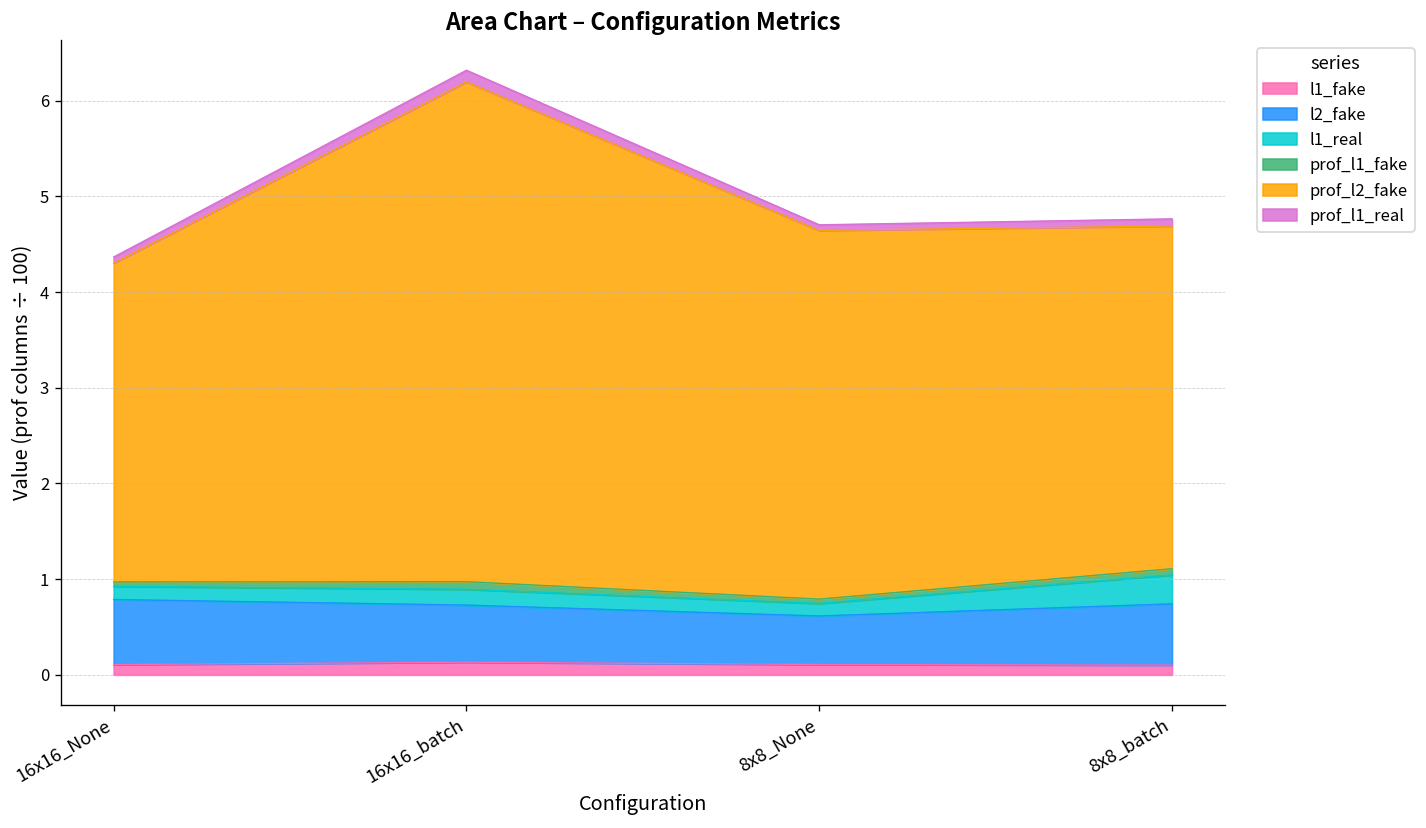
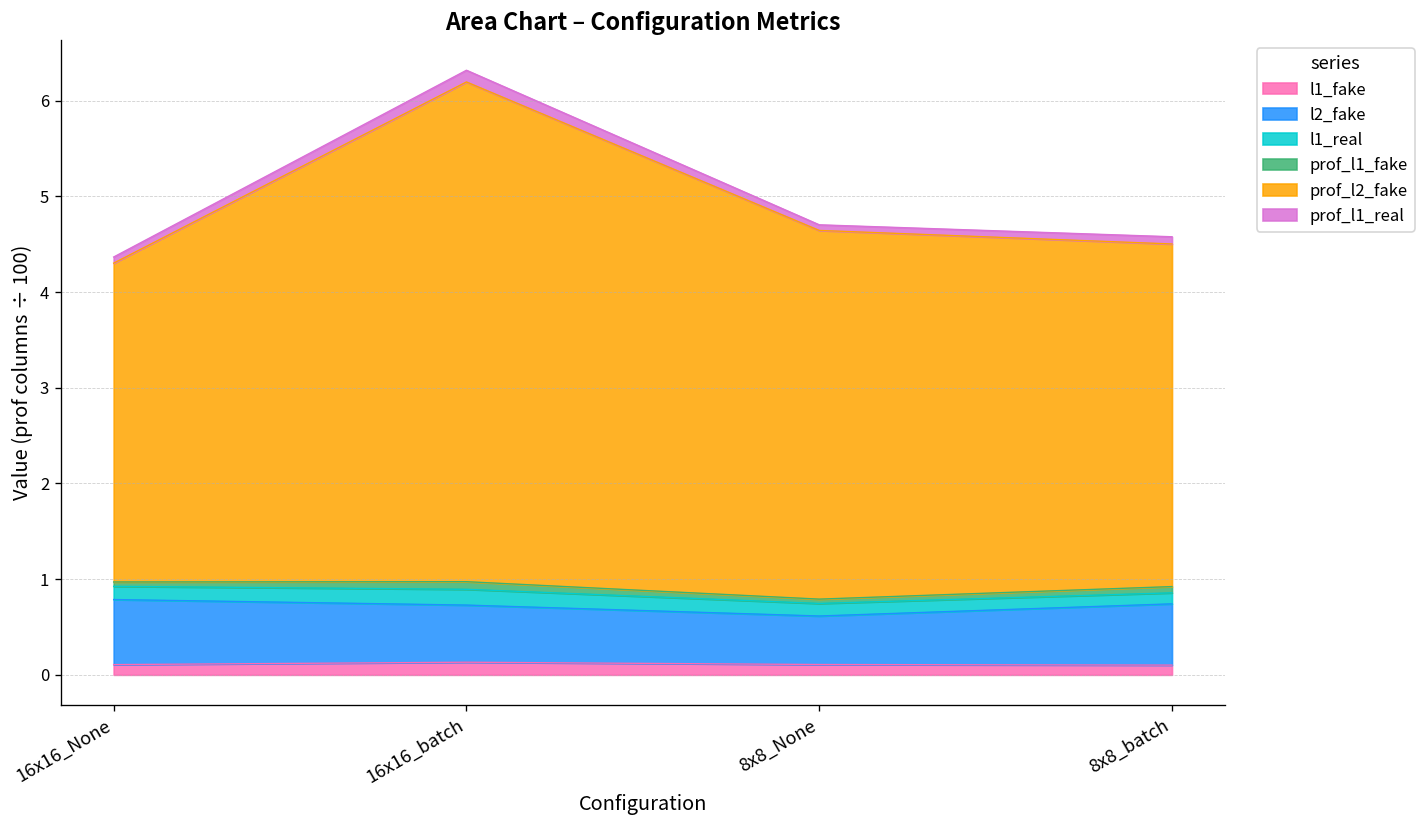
  {
    "l2_fake": {
      "16x16_None": 0.7,
      "16x16_batch": 0.6,
      "8x8_None": 0.5,
      "8x8_batch": 0.6
    },
    "l1_real": {
      "16x16_None": 0.1,
      "16x16_batch": 0.2,
      "8x8_None": 0.1,
-     "8x8_batch": 0.3
+     "8x8_batch": 0.1
    },
    "prof_l1_fake": {
      "16x16_None": 0.0,
      "16x16_batch": 0.1,
      "8x8_None": 0.0,
      "8x8_batch": 0.1
    },
    "prof_l2_fake": {
      "16x16_None": 3.3,
      "16x16_batch": 5.2,
      "8x8_None": 3.9,
      "8x8_batch": 3.6
    }
  }
